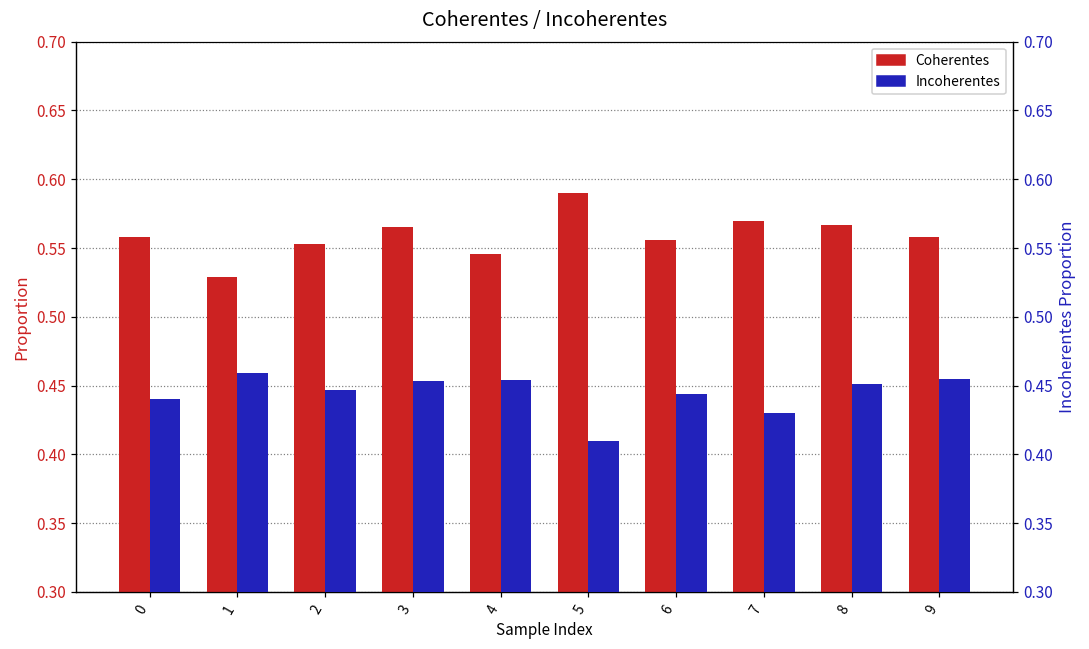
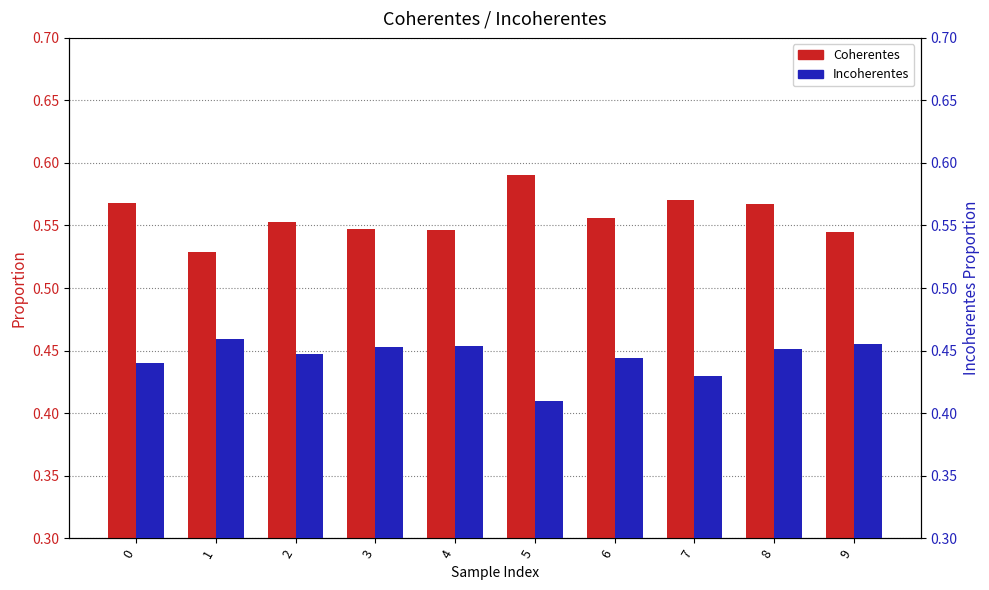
  {
    "Coherentes": {
-     "0": 0.558,
+     "0": 0.568,
      "1": 0.529,
      "2": 0.553,
-     "3": 0.565,
+     "3": 0.547,
      "4": 0.546,
      "5": 0.590,
      "6": 0.556,
      "7": 0.570,
      "8": 0.567,
-     "9": 0.558
+     "9": 0.545
    },
    "Incoherentes": {
      "0": 0.440,
      "1": 0.459,
      "2": 0.447,
      "3": 0.453,
      "4": 0.454,
      "5": 0.410,
      "6": 0.444,
      "7": 0.430,
      "8": 0.451,
      "9": 0.455
    }
  }
